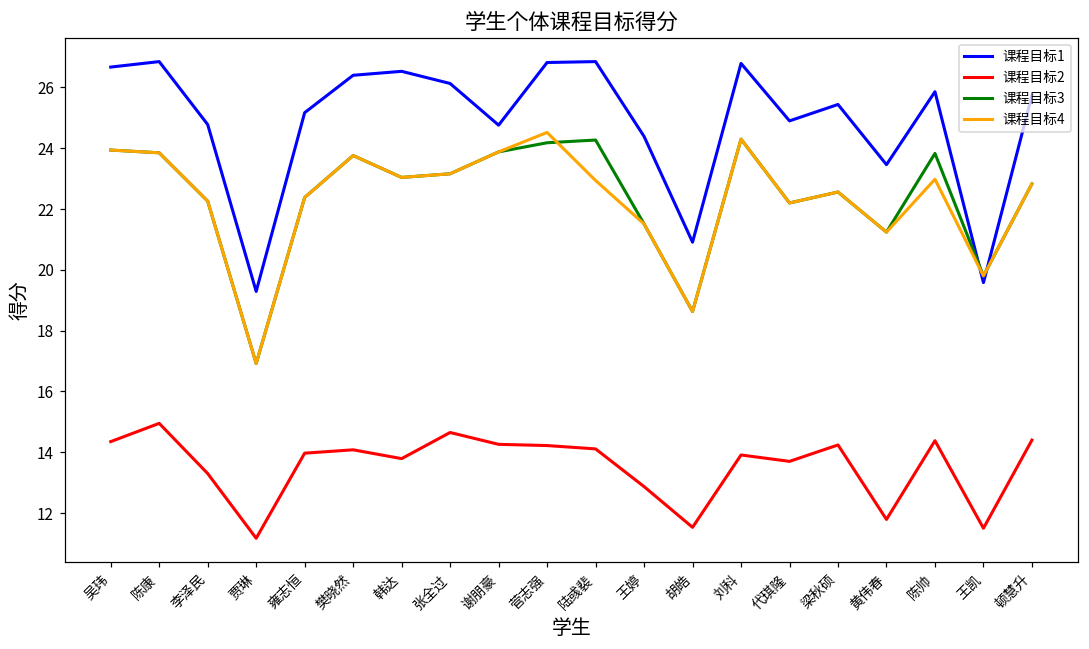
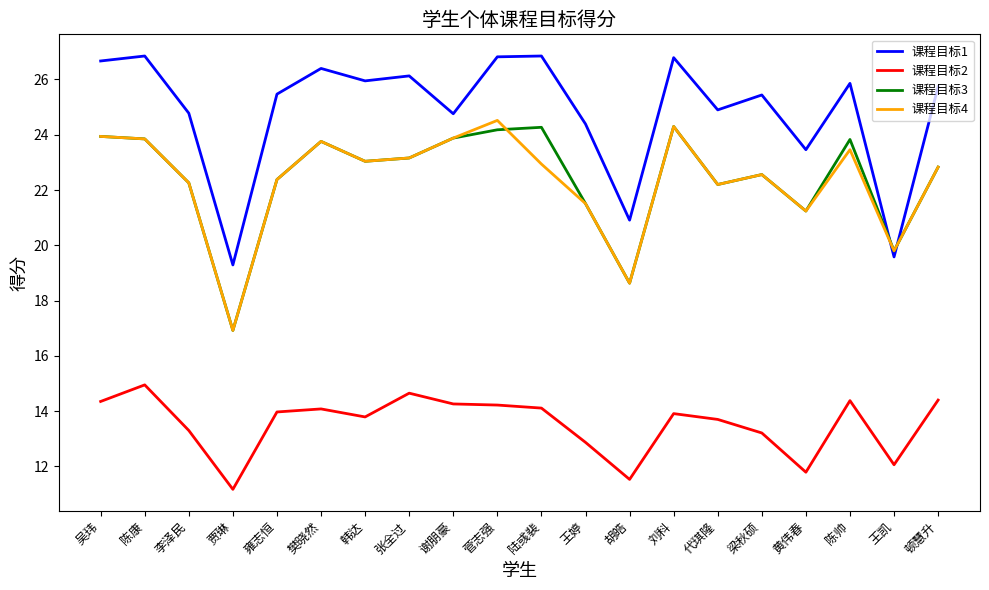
  {
    "课程目标1": {
      "吴玮": 26.7,
      "陈康": 26.9,
      "李泽民": 24.8,
      "贾琳": 19.3,
-     "雍志恒": 25.2,
+     "雍志恒": 25.5,
      "樊晓然": 26.4,
-     "韩达": 26.5,
+     "韩达": 26.0,
      "张全过": 26.1,
      "谢朋豪": 24.8,
      "菅志强": 26.8,
      "陆彧裴": 26.9,
      "王婷": 24.4,
      "胡皓": 20.9,
      "刘科": 26.8,
      "代琪隆": 24.9,
      "梁秋硕": 25.4,
      "黄伟春": 23.5,
      "陈帅": 25.9,
      "王凯": 19.6
    },
    "课程目标2": {
      "吴玮": 14.4,
      "陈康": 15.0,
      "李泽民": 13.3,
      "贾琳": 11.2,
      "雍志恒": 14.0,
      "樊晓然": 14.1,
      "韩达": 13.8,
      "张全过": 14.7,
      "谢朋豪": 14.3,
      "菅志强": 14.2,
      "陆彧裴": 14.1,
      "王婷": 12.9,
      "胡皓": 11.5,
      "刘科": 13.9,
      "代琪隆": 13.7,
-     "梁秋硕": 14.2,
+     "梁秋硕": 13.2,
      "黄伟春": 11.8,
      "陈帅": 14.4,
-     "王凯": 11.5,
+     "王凯": 12.1,
      "顿慧升": 14.4
    },
    "课程目标3": {
      "菅志强": 24.2,
      "陆彧裴": 24.3,
      "陈帅": 23.8
    },
    "课程目标4": {
      "菅志强": 24.5,
      "陆彧裴": 22.9,
-     "陈帅": 23.0
+     "陈帅": 23.5
    }
  }
